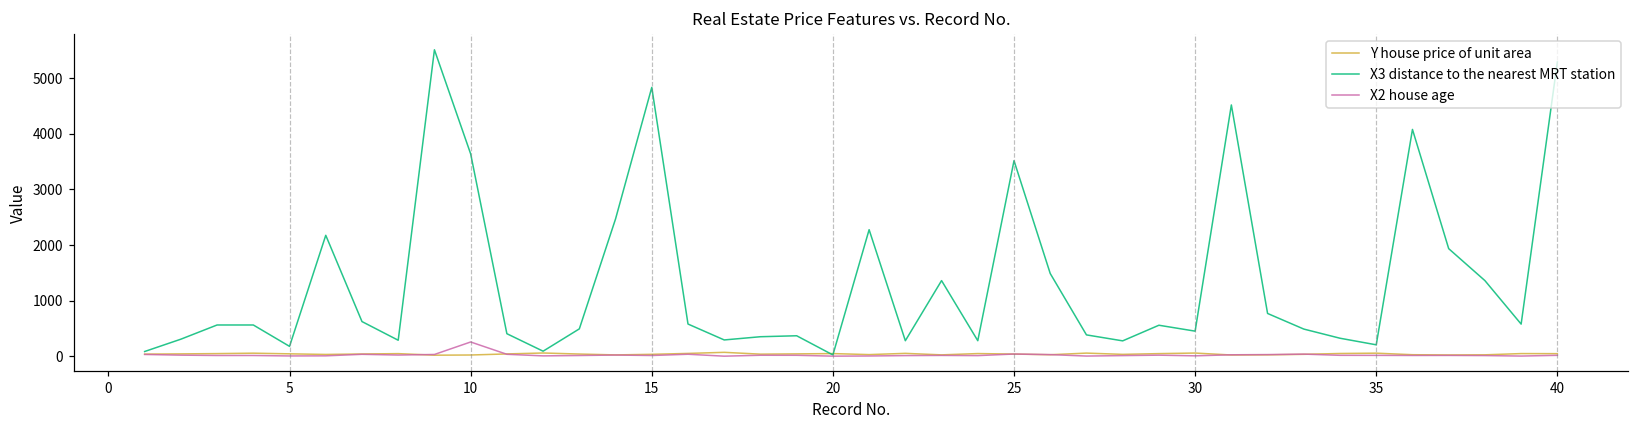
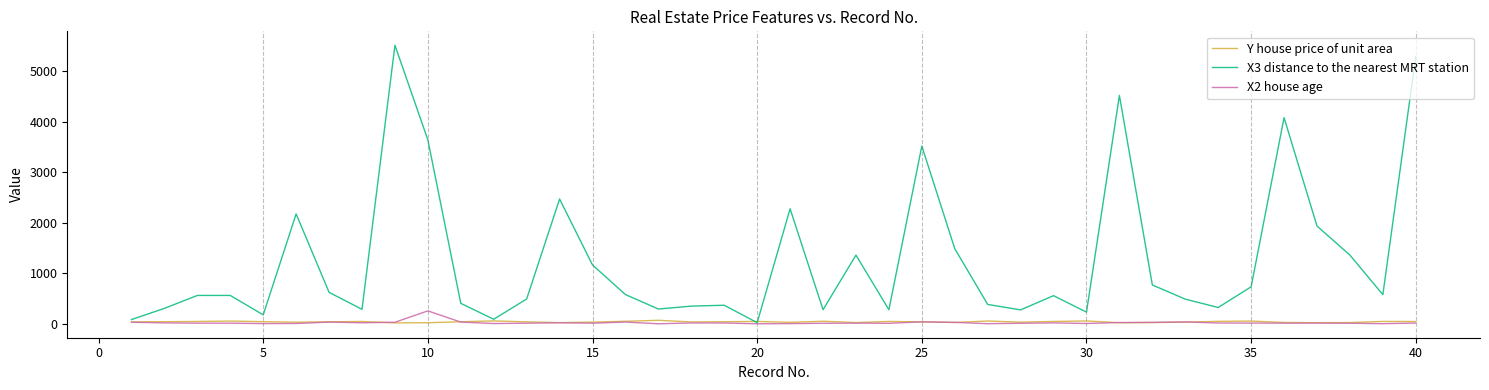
  {
    "Y house price of unit area": {
      "10": 0
    },
    "X3 distance to the nearest MRT station": {
      "5": 200,
      "10": 3600,
-     "15": 4800,
+     "15": 1200,
      "25": 3500,
-     "30": 500,
-     "35": 200
+     "30": 200,
+     "35": 700
    },
    "X2 house age": {
      "10": 300
    }
  }
